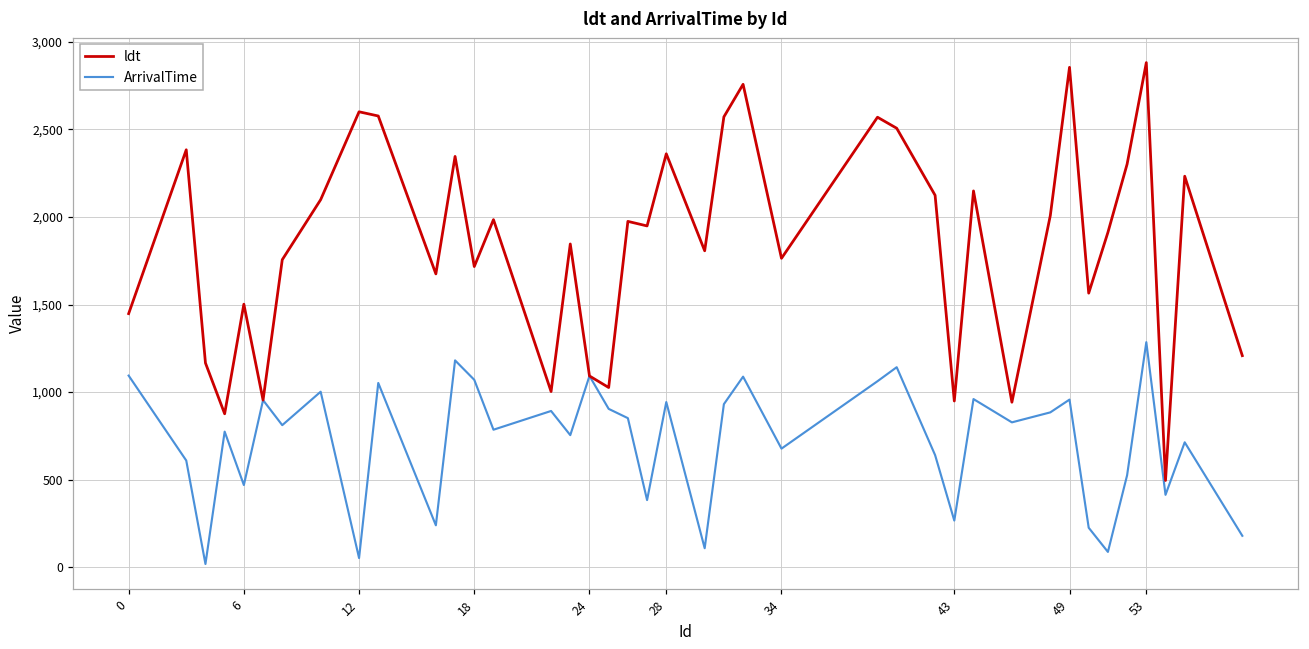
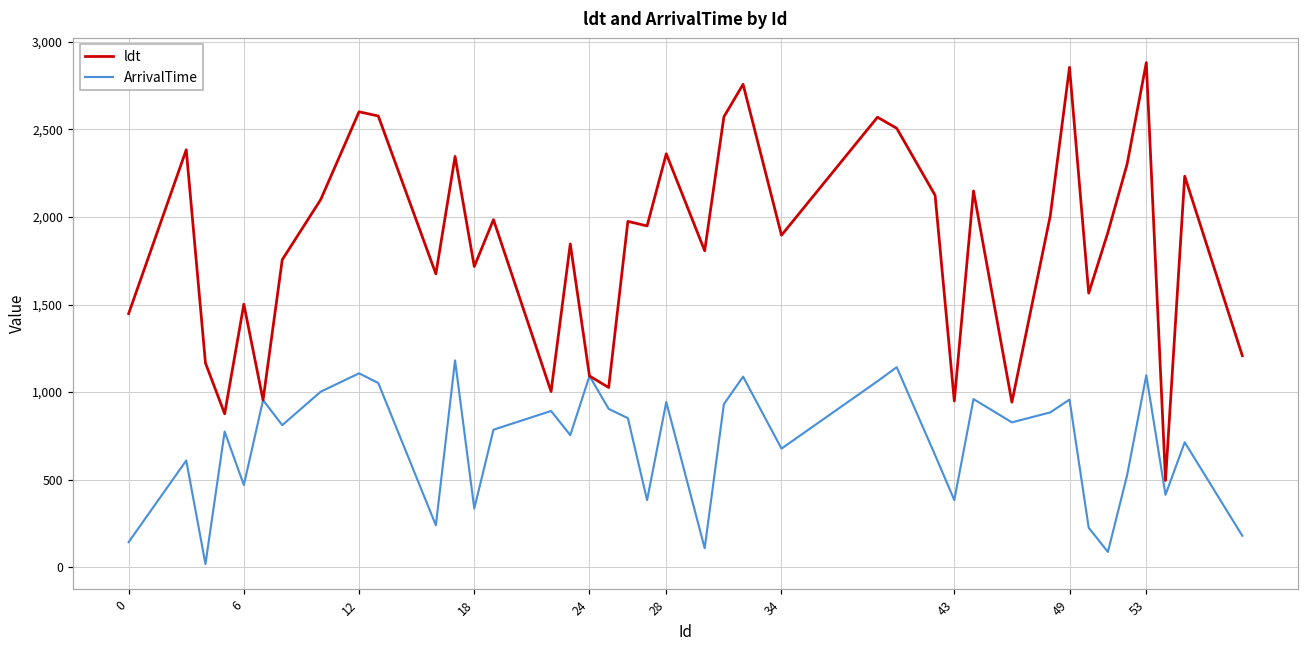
  {
    "ldt": {
      "0": "1,450",
      "6": "1,500",
      "12": "2,600",
      "18": "1,720",
      "28": "2,360",
-     "34": "1,760",
+     "34": "1,900",
      "43": "950",
      "49": "2,860",
      "53": "2,880"
    },
    "ArrivalTime": {
-     "0": "1,090",
+     "0": "140",
      "6": "470",
-     "12": "50",
-     "18": "1,070",
+     "12": "1,110",
+     "18": "340",
      "28": "940",
      "34": "680",
-     "43": "270",
+     "43": "380",
      "49": "960",
-     "53": "1,290"
+     "53": "1,100"
    }
  }
